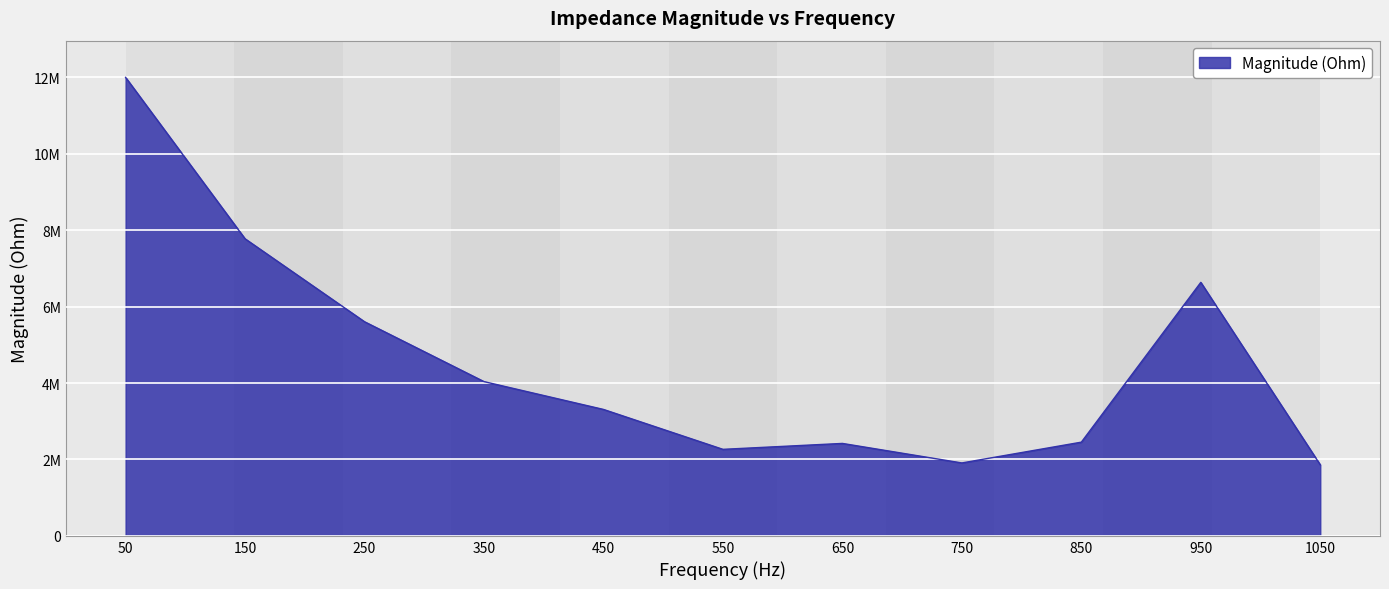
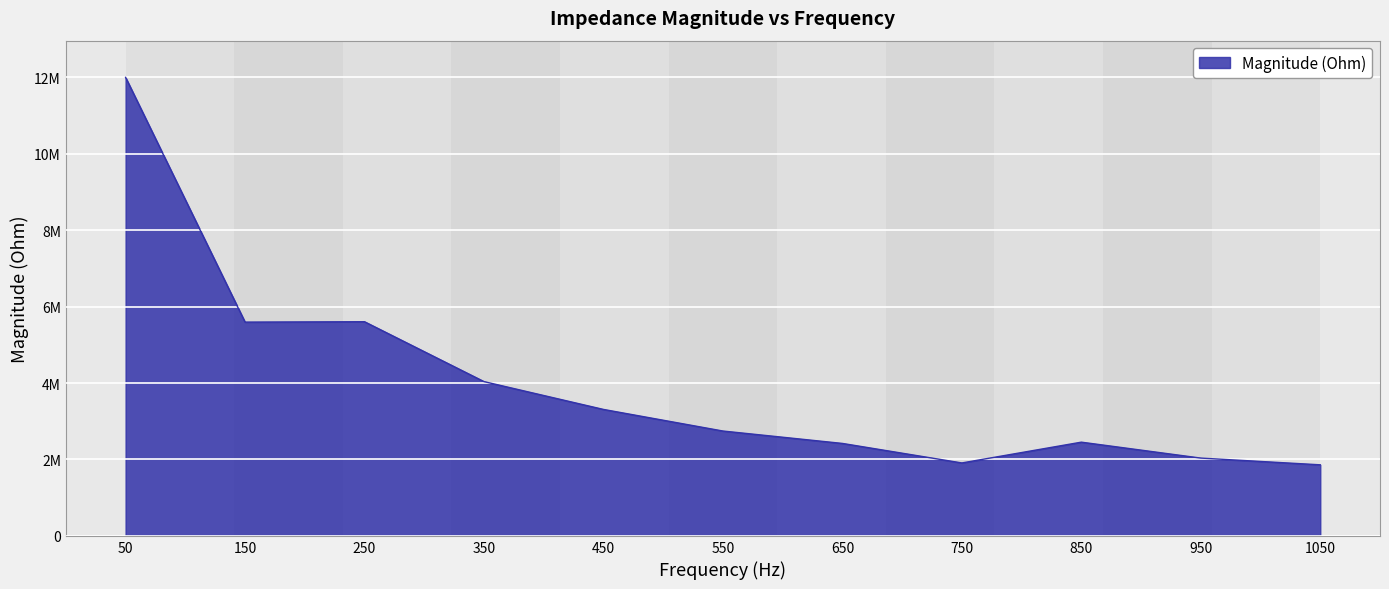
  {
    "50": 12000000,
-   "150": 7800000,
+   "150": 5600000,
    "250": 5600000,
    "350": 4000000,
    "450": 3300000,
-   "550": 2300000,
+   "550": 2700000,
    "650": 2400000,
    "750": 1900000,
    "850": 2500000,
-   "950": 6600000,
+   "950": 2000000,
    "1050": 1900000
  }
